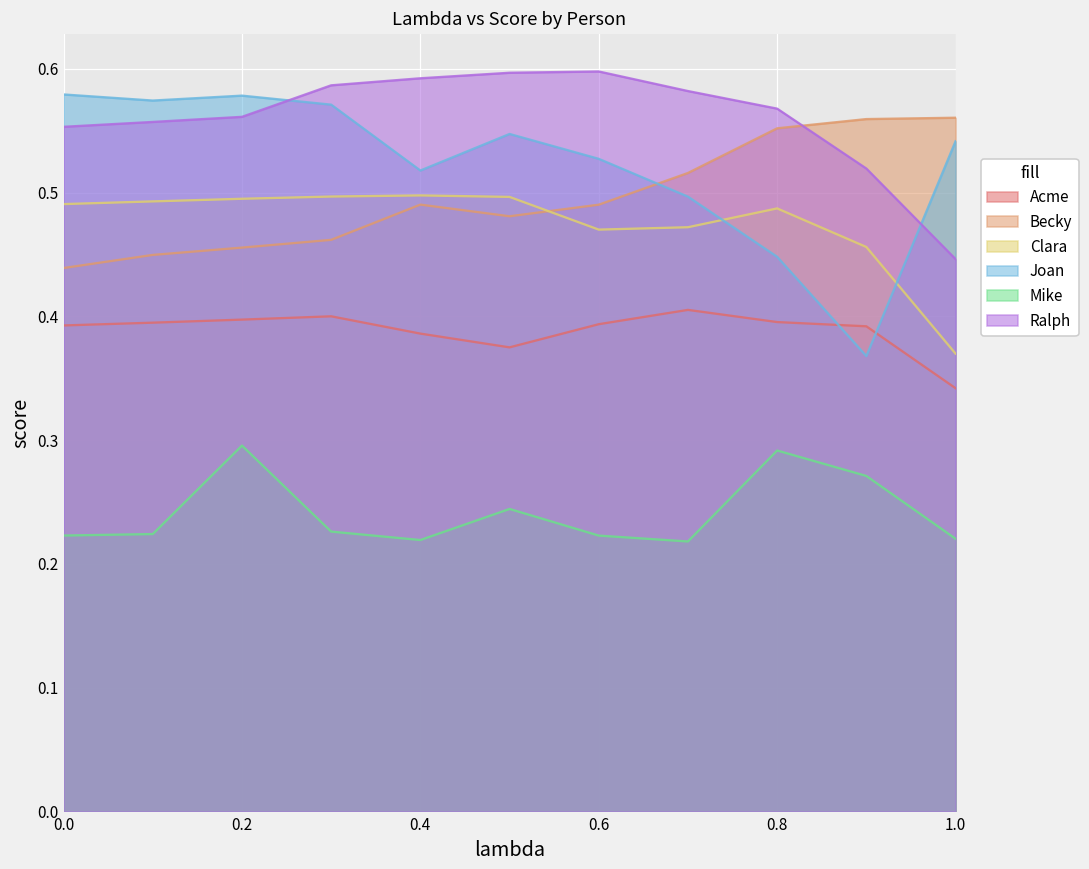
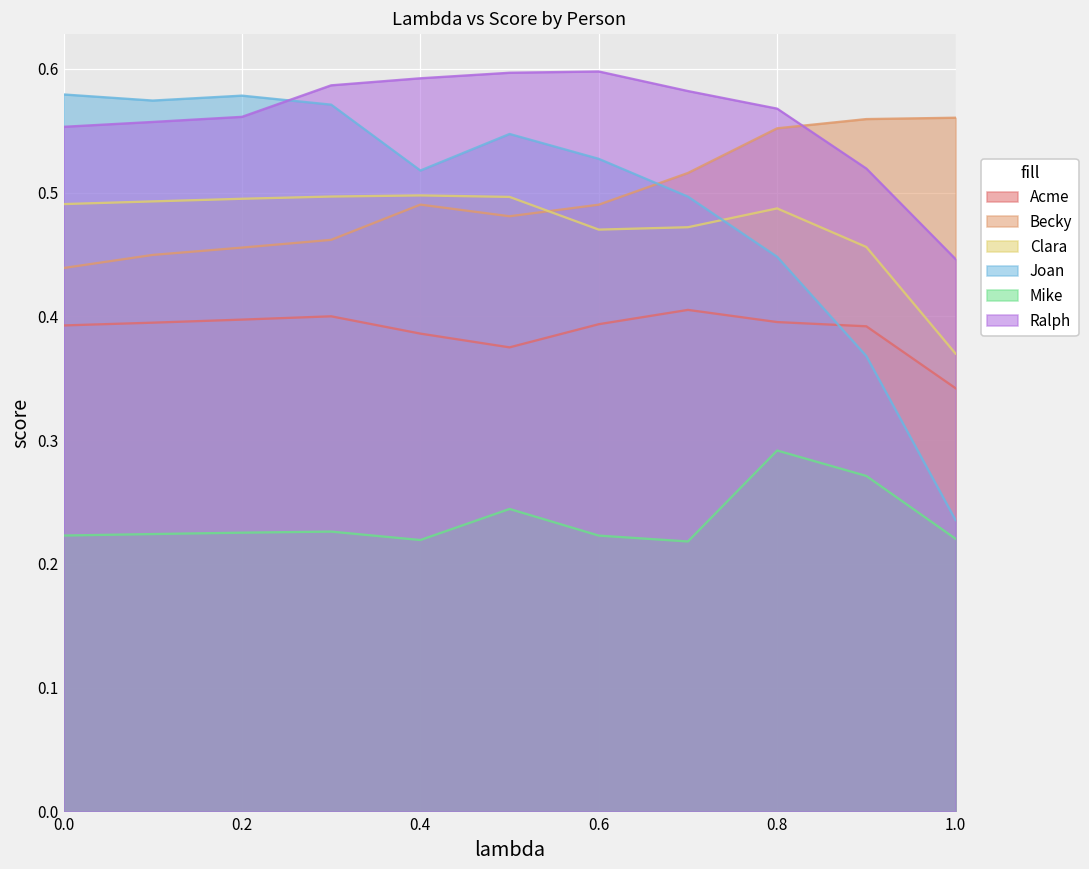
  {
    "Joan": {
      "0.0": 0.579,
      "0.2": 0.578,
      "0.4": 0.518,
      "0.6": 0.527,
      "0.8": 0.448,
-     "1.0": 0.541
+     "1.0": 0.235
    },
    "Mike": {
      "0.0": 0.223,
-     "0.2": 0.296,
+     "0.2": 0.225,
      "0.4": 0.219,
      "0.6": 0.223,
      "0.8": 0.292,
      "1.0": 0.220
    },
    "Ralph": {
      "0.0": 0.553,
      "0.2": 0.561,
      "0.4": 0.592,
      "0.6": 0.598,
      "0.8": 0.568,
      "1.0": 0.446
    }
  }
